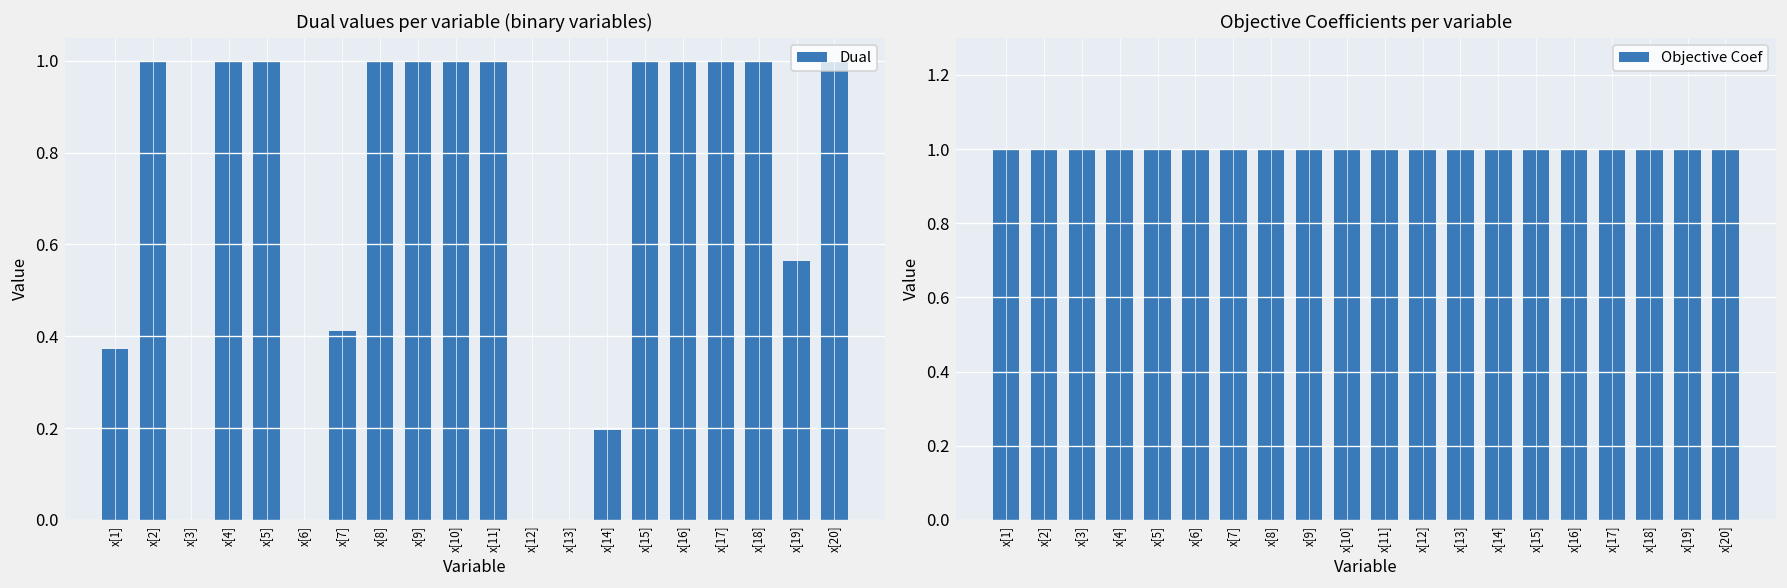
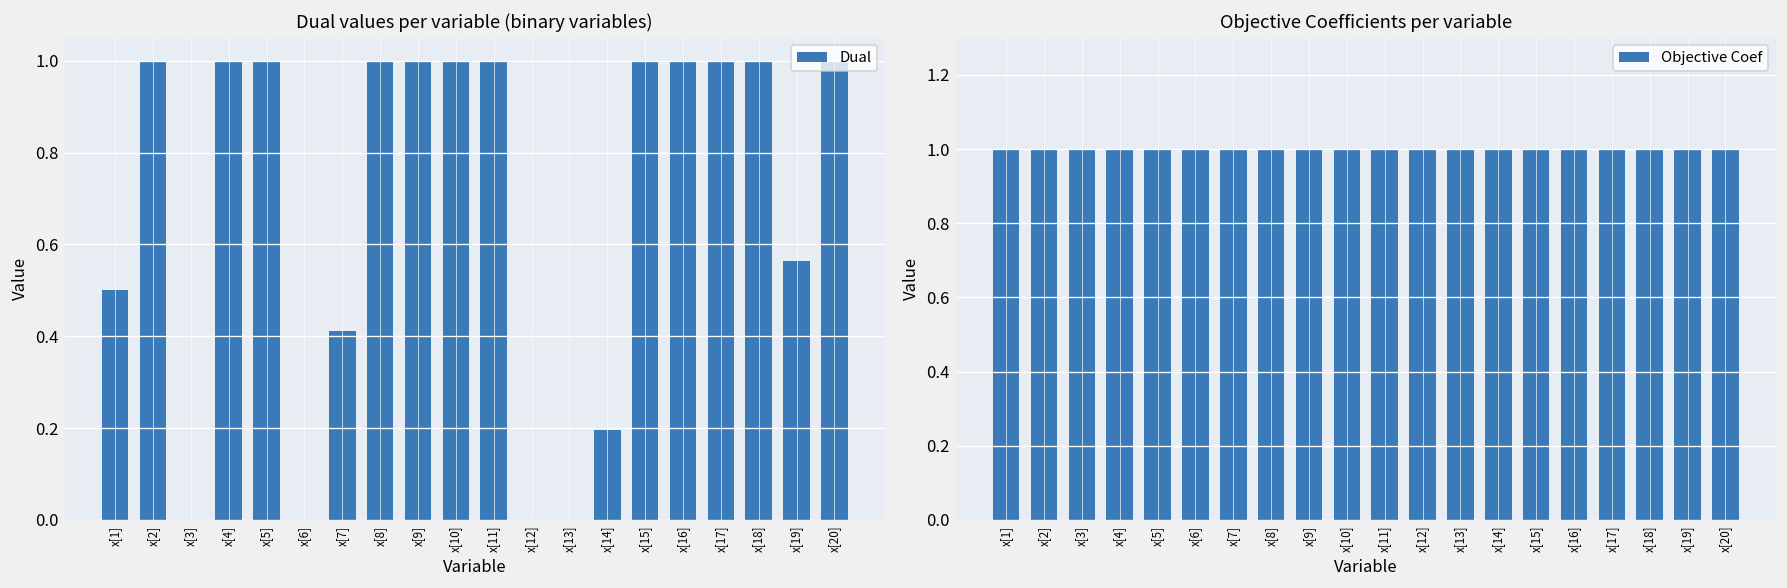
  {
    "Dual values per variable (binary variables)": {
-     "x[1]": 0.37,
+     "x[1]": 0.50,
      "x[2]": 1.00,
      "x[4]": 1.00,
      "x[5]": 1.00,
      "x[7]": 0.41,
      "x[8]": 1.00,
      "x[9]": 1.00,
      "x[10]": 1.00,
      "x[11]": 1.00,
      "x[14]": 0.20,
      "x[15]": 1.00,
      "x[16]": 1.00,
      "x[17]": 1.00,
      "x[18]": 1.00,
      "x[19]": 0.56
    },
    "Objective Coefficients per variable": {
      "x[1]": 1.00,
      "x[2]": 1.00,
      "x[3]": 1.00,
      "x[4]": 1.00,
      "x[5]": 1.00,
      "x[6]": 1.00,
      "x[7]": 1.00,
      "x[8]": 1.00,
      "x[9]": 1.00,
      "x[10]": 1.00,
      "x[11]": 1.00,
      "x[12]": 1.00,
      "x[13]": 1.00,
      "x[14]": 1.00,
      "x[15]": 1.00,
      "x[16]": 1.00,
      "x[17]": 1.00,
      "x[18]": 1.00,
      "x[19]": 1.00,
      "x[20]": 1.00
    }
  }
